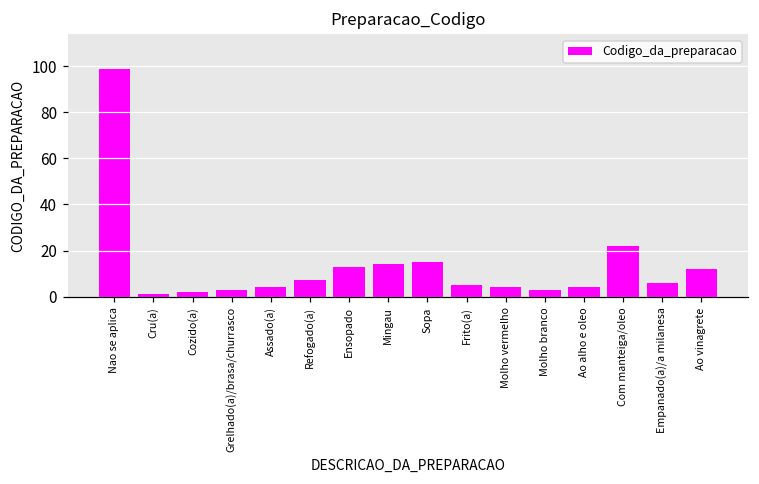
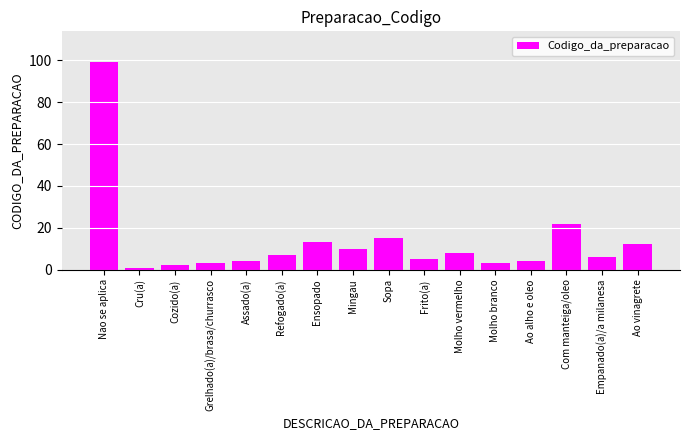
  {
    "Nao se aplica": 99,
    "Cozido(a)": 2,
    "Grelhado(a)/brasa/churrasco": 3,
    "Assado(a)": 4,
    "Refogado(a)": 7,
    "Ensopado": 13,
-   "Mingau": 14,
+   "Mingau": 10,
    "Sopa": 15,
    "Frito(a)": 5,
-   "Molho vermelho": 4,
+   "Molho vermelho": 8,
    "Molho branco": 3,
    "Ao alho e oleo": 4,
    "Com manteiga/oleo": 22,
    "Empanado(a)/a milanesa": 6,
    "Ao vinagrete": 12
  }
